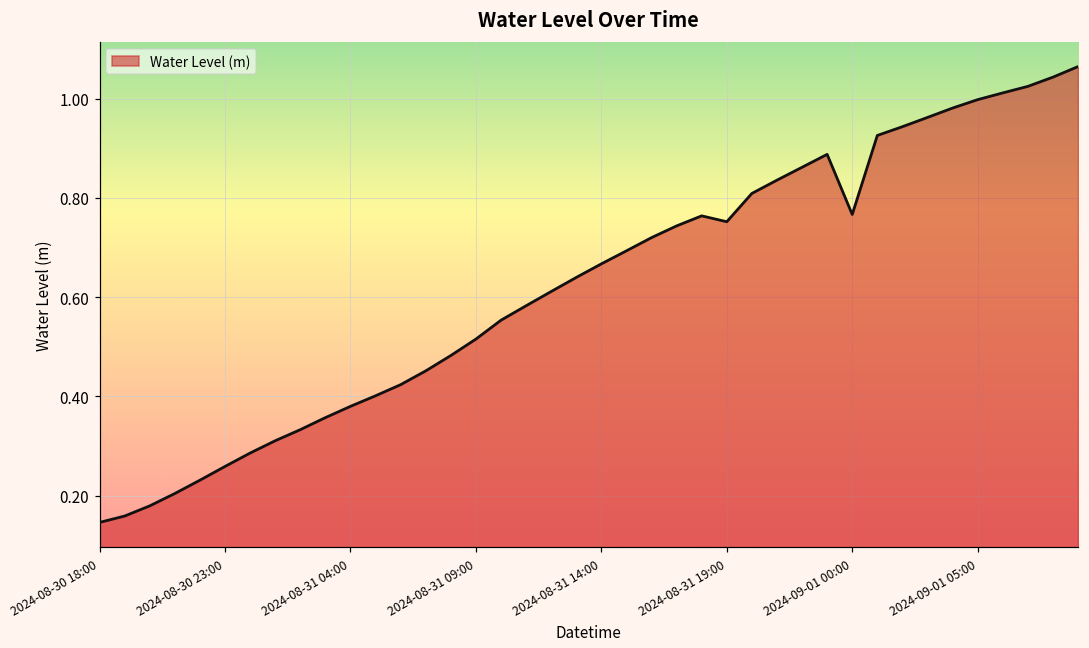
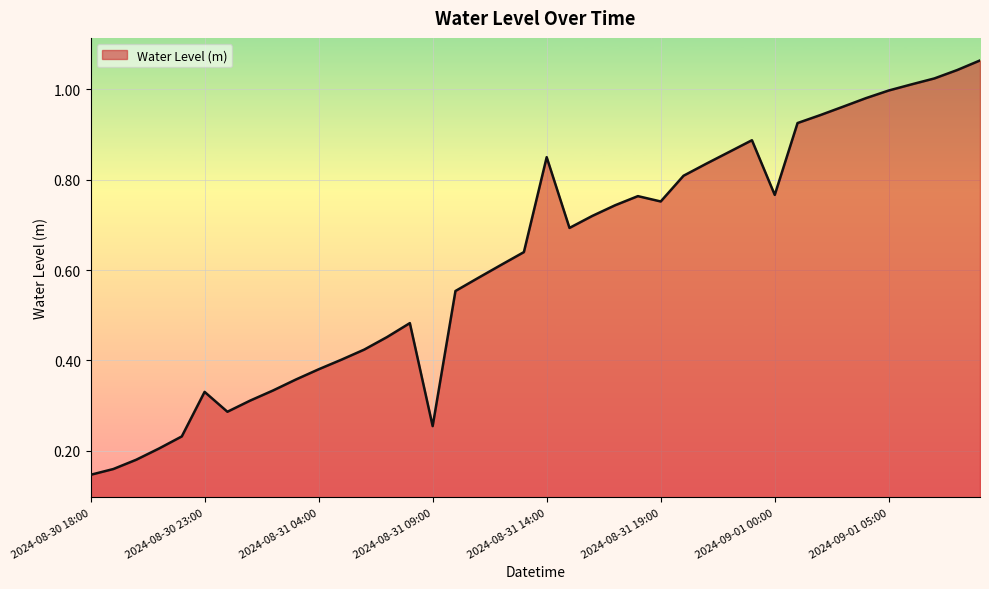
  {
    "2024-08-30 18:00": 0.15,
-   "2024-08-30 23:00": 0.26,
+   "2024-08-30 23:00": 0.33,
    "2024-08-31 04:00": 0.38,
-   "2024-08-31 09:00": 0.52,
-   "2024-08-31 14:00": 0.67,
+   "2024-08-31 09:00": 0.25,
+   "2024-08-31 14:00": 0.85,
    "2024-08-31 19:00": 0.75,
    "2024-09-01 00:00": 0.77,
    "2024-09-01 05:00": 1.00
  }
